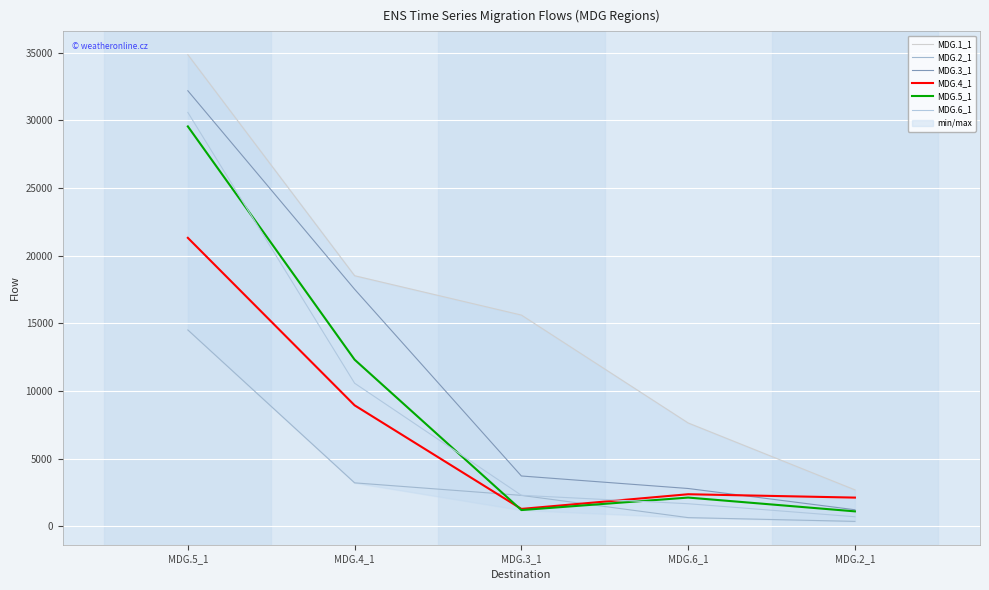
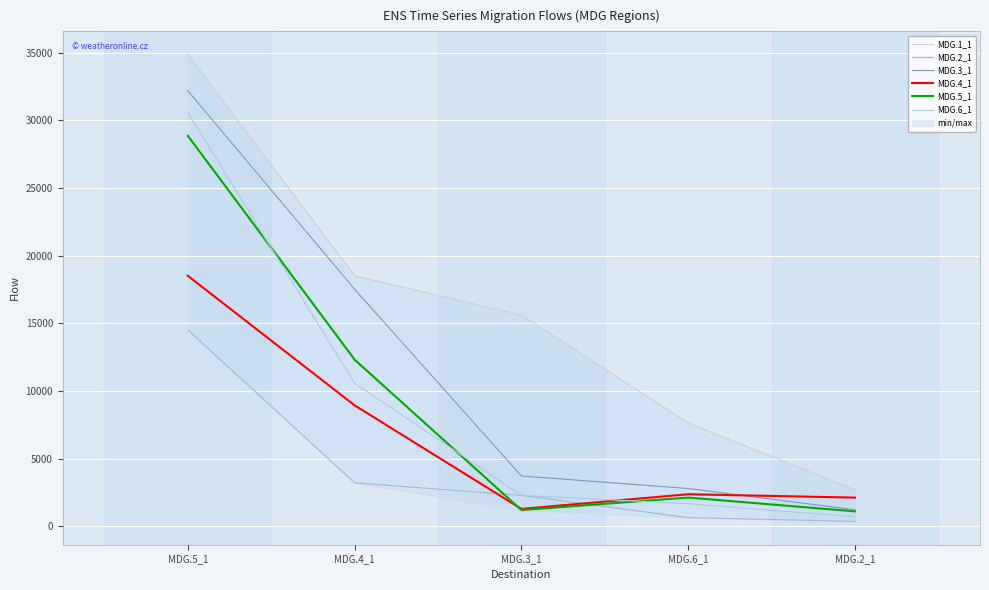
  {
    "MDG.4_1": {
-     "MDG.5_1": 21300,
+     "MDG.5_1": 18500,
      "MDG.4_1": 8900,
      "MDG.6_1": 2400,
      "MDG.2_1": 2100
    },
    "MDG.5_1": {
-     "MDG.5_1": 29500,
+     "MDG.5_1": 28900,
      "MDG.4_1": 12300,
      "MDG.6_1": 2100
    }
  }
